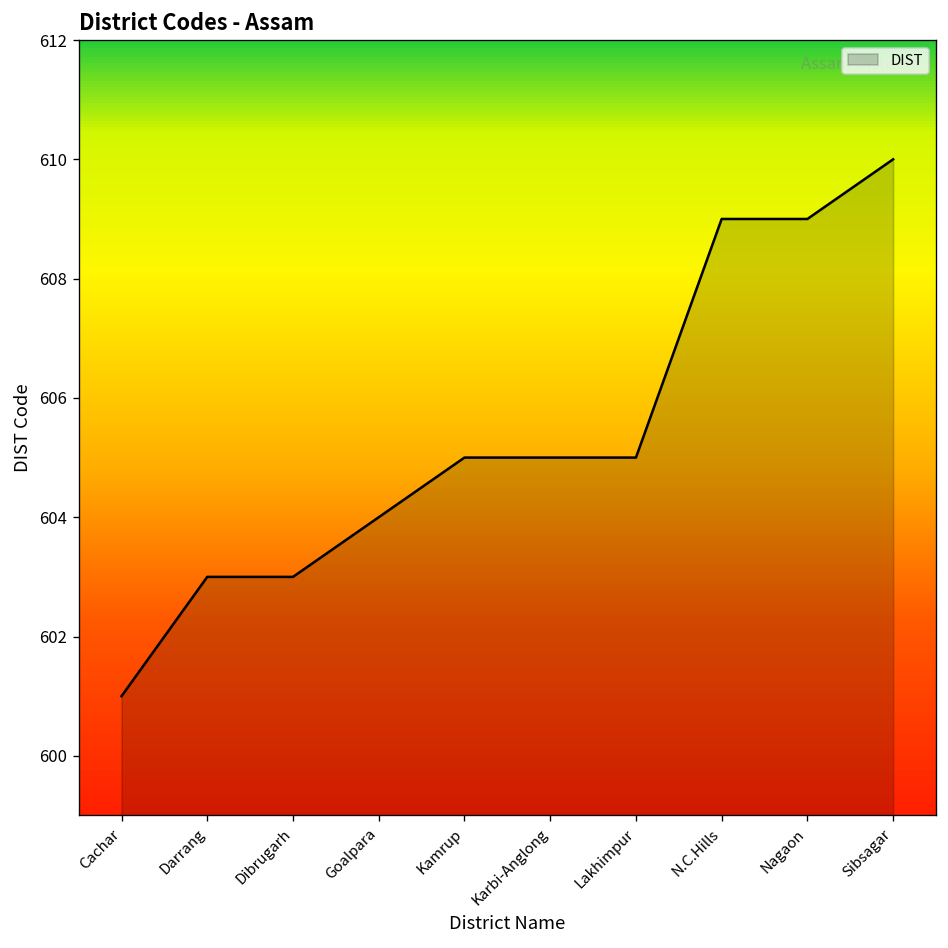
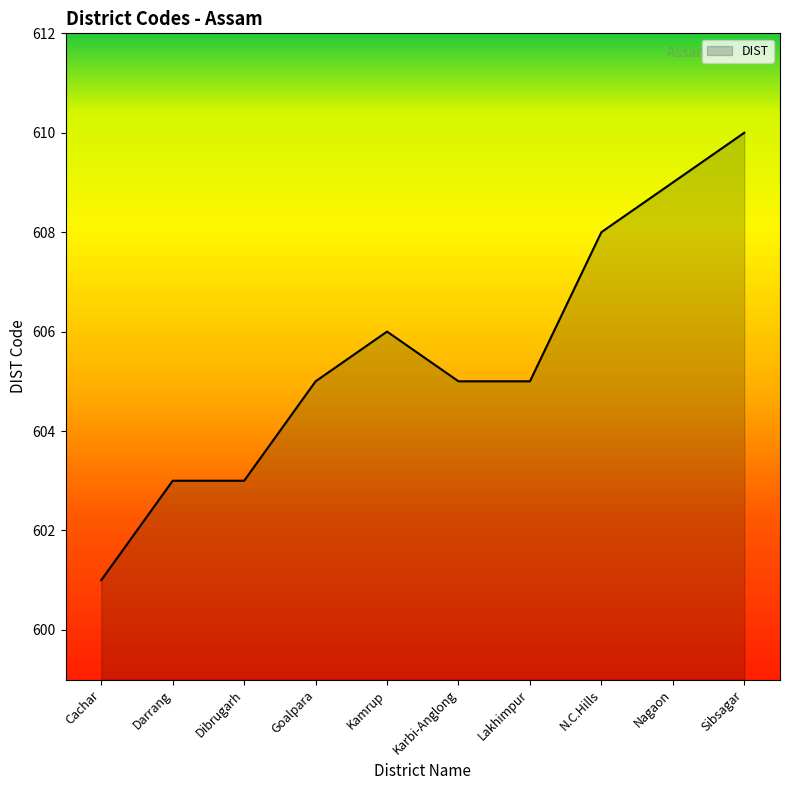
  {
    "Cachar": 601,
    "Darrang": 603,
    "Dibrugarh": 603,
-   "Goalpara": 604,
-   "Kamrup": 605,
+   "Goalpara": 605,
+   "Kamrup": 606,
    "Karbi-Anglong": 605,
    "Lakhimpur": 605,
-   "N.C.Hills": 609,
+   "N.C.Hills": 608,
    "Nagaon": 609,
    "Sibsagar": 610
  }
